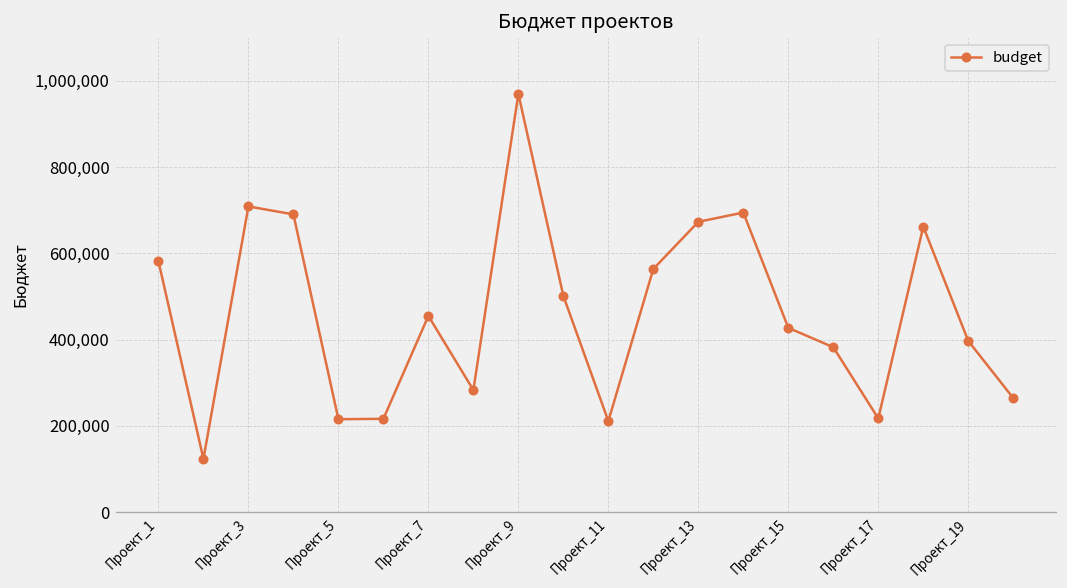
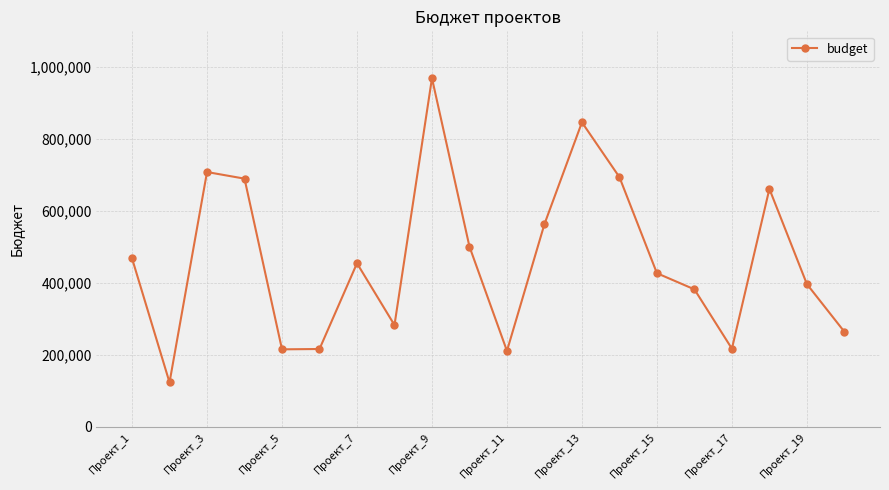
  {
-   "Проект_1": "580,000",
+   "Проект_1": "470,000",
    "Проект_3": "710,000",
    "Проект_5": "220,000",
    "Проект_7": "450,000",
    "Проект_9": "970,000",
    "Проект_11": "210,000",
-   "Проект_13": "670,000",
+   "Проект_13": "850,000",
    "Проект_15": "430,000",
    "Проект_17": "220,000",
    "Проект_19": "400,000"
  }
